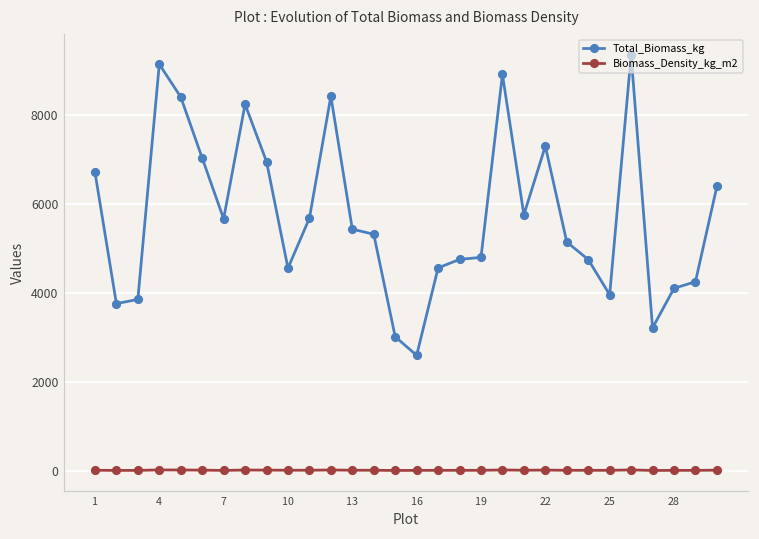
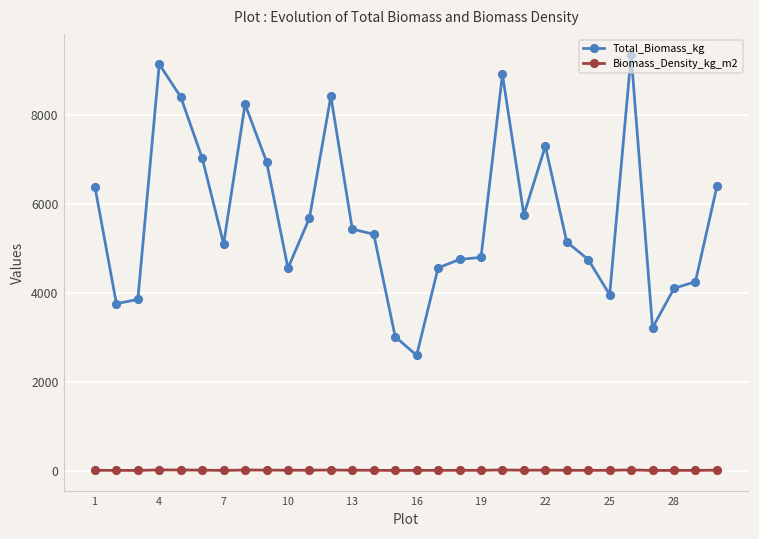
  {
    "Total_Biomass_kg": {
-     "1": 6700,
+     "1": 6400,
      "4": 9200,
-     "7": 5700,
+     "7": 5100,
      "10": 4600,
      "13": 5400,
      "16": 2600,
      "19": 4800,
      "22": 7300,
      "25": 4000,
      "28": 4100
    },
    "Biomass_Density_kg_m2": {
      "1": 0,
      "4": 0,
      "7": 0,
      "10": 0,
      "13": 0,
      "16": 0,
      "19": 0,
      "22": 0,
      "25": 0,
      "28": 0
    }
  }
